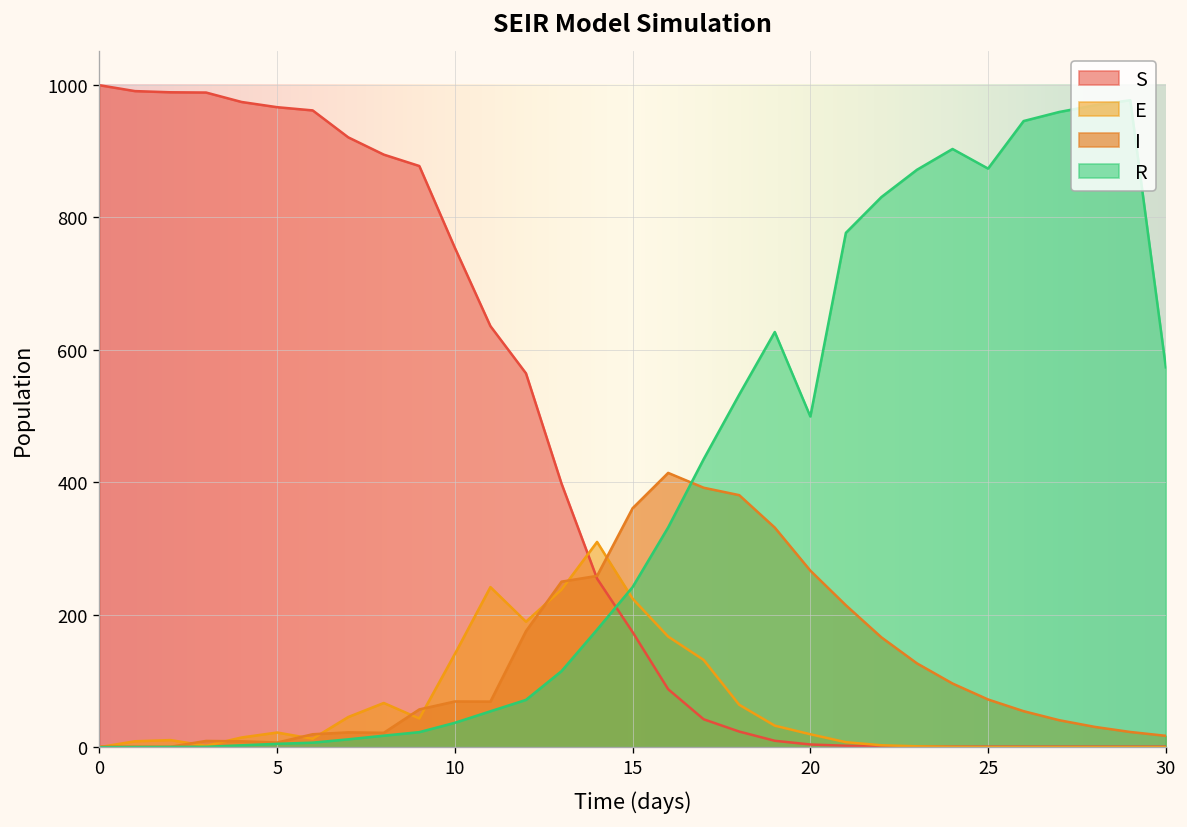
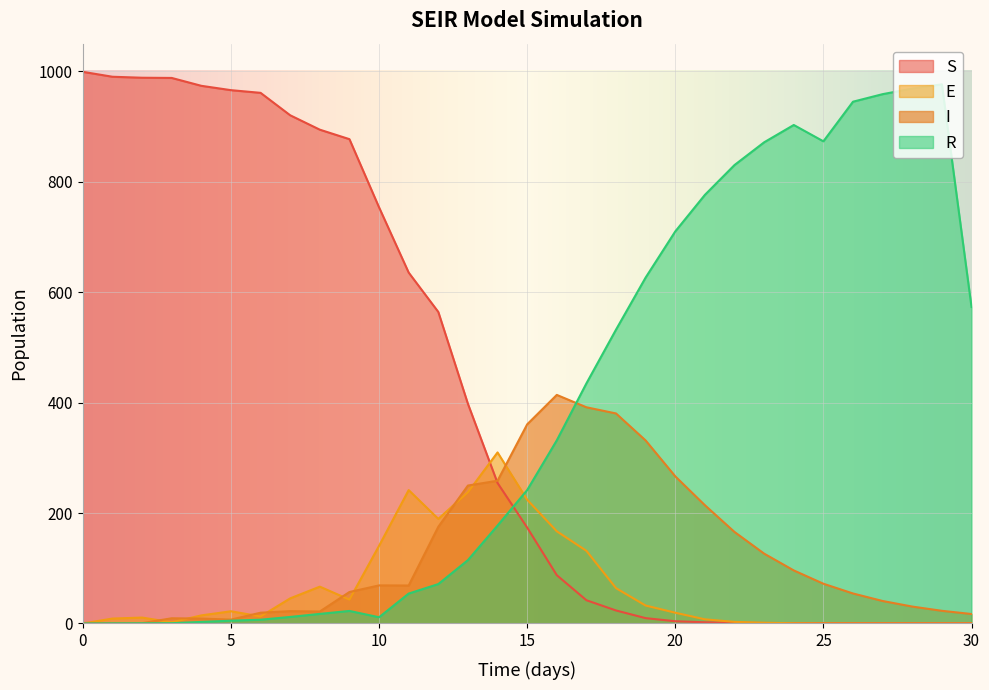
  {
    "R": {
-     "10": 40,
+     "10": 10,
      "15": 240,
-     "20": 500,
+     "20": 710,
      "25": 870,
      "30": 570
    }
  }
